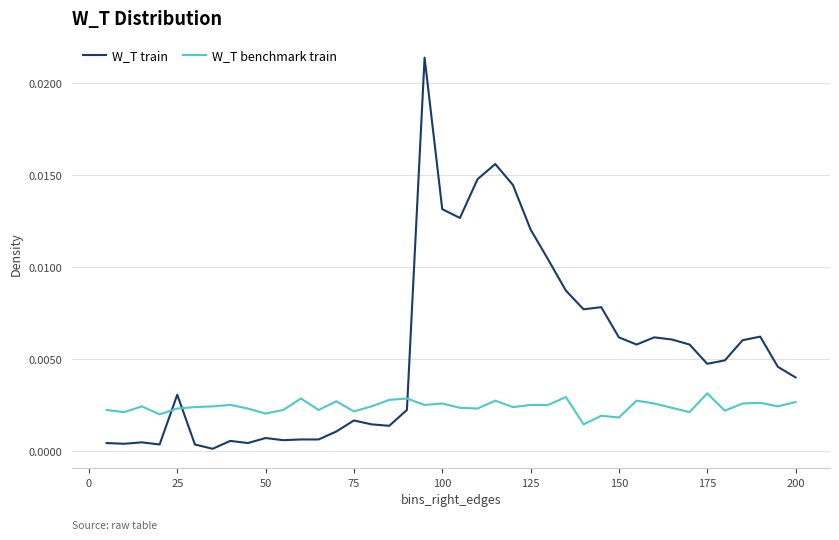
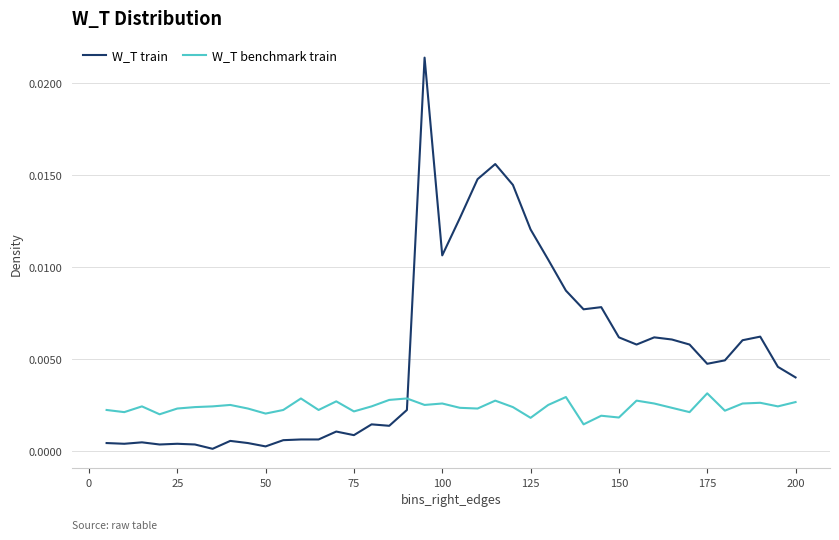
  {
    "W_T train": {
-     "25": 0.0031,
-     "50": 0.0007,
-     "75": 0.0017,
-     "100": 0.0131,
+     "25": 0.0004,
+     "50": 0.0002,
+     "75": 0.0009,
+     "100": 0.0106,
      "125": 0.0120,
      "150": 0.0062,
      "175": 0.0047,
      "200": 0.0040
    },
    "W_T benchmark train": {
      "25": 0.0023,
      "50": 0.0020,
      "75": 0.0021,
      "100": 0.0026,
-     "125": 0.0025,
+     "125": 0.0018,
      "150": 0.0018,
      "175": 0.0031,
      "200": 0.0027
    }
  }
